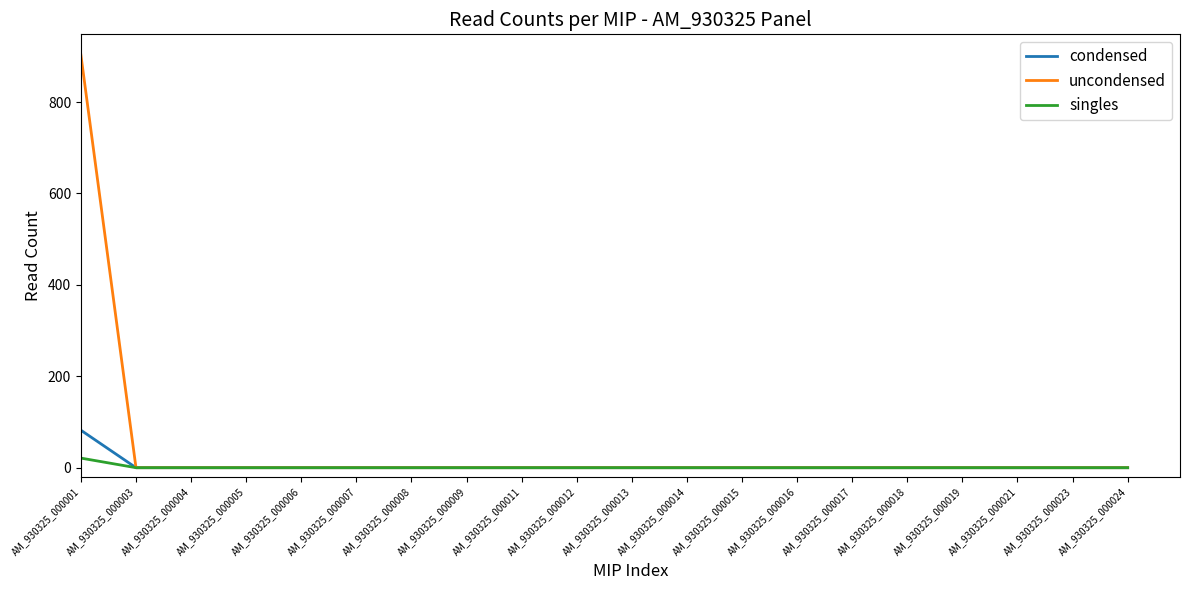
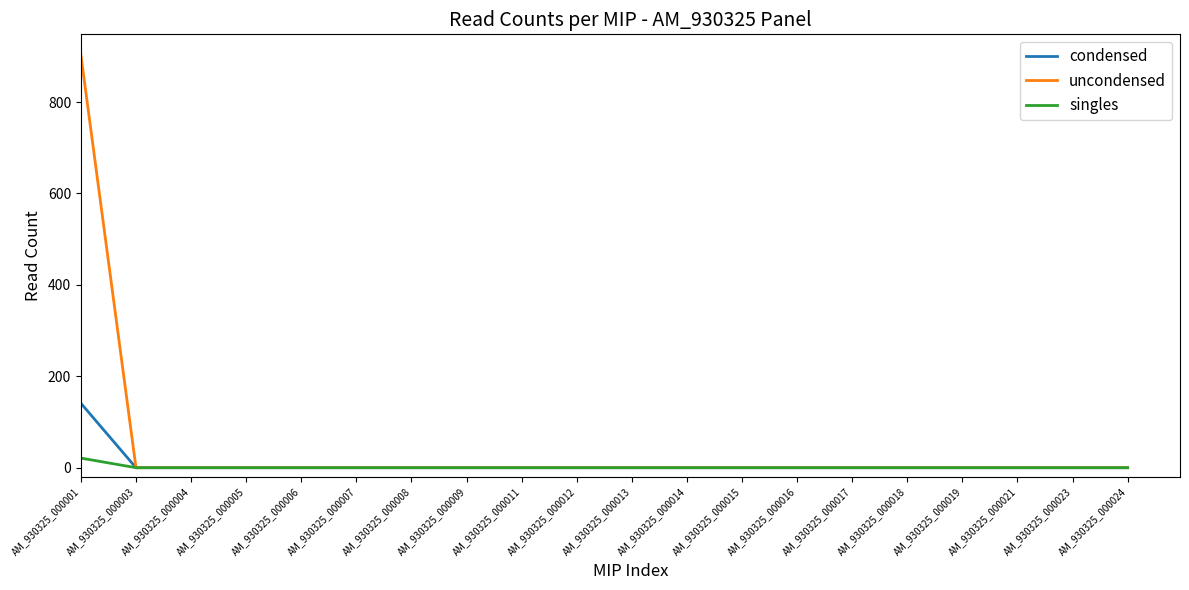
  {
    "condensed": {
-     "AM_930325_000001": 80
+     "AM_930325_000001": 140
    },
    "uncondensed": {
      "AM_930325_000001": 900
    },
    "singles": {
      "AM_930325_000001": 20
    }
  }
